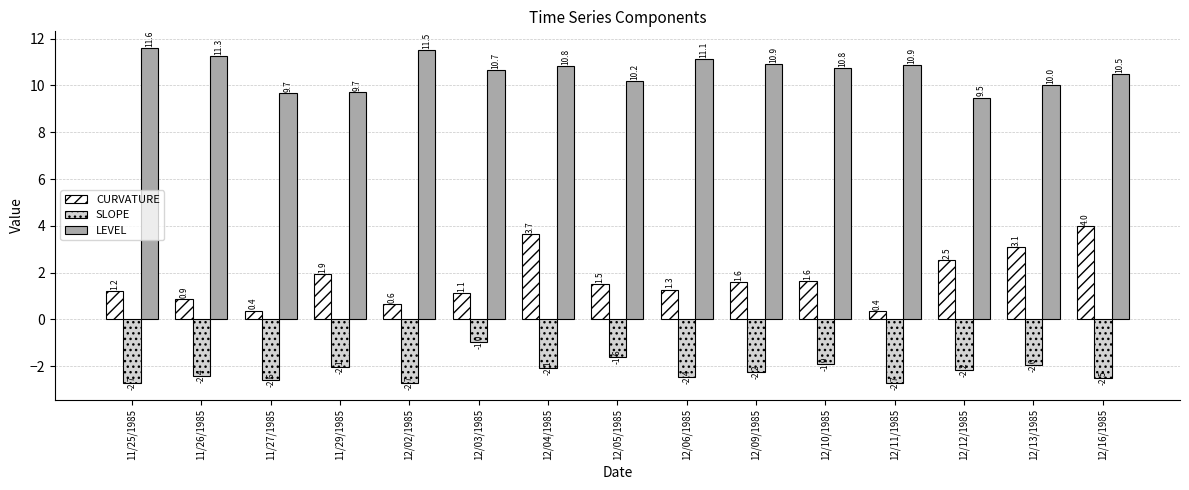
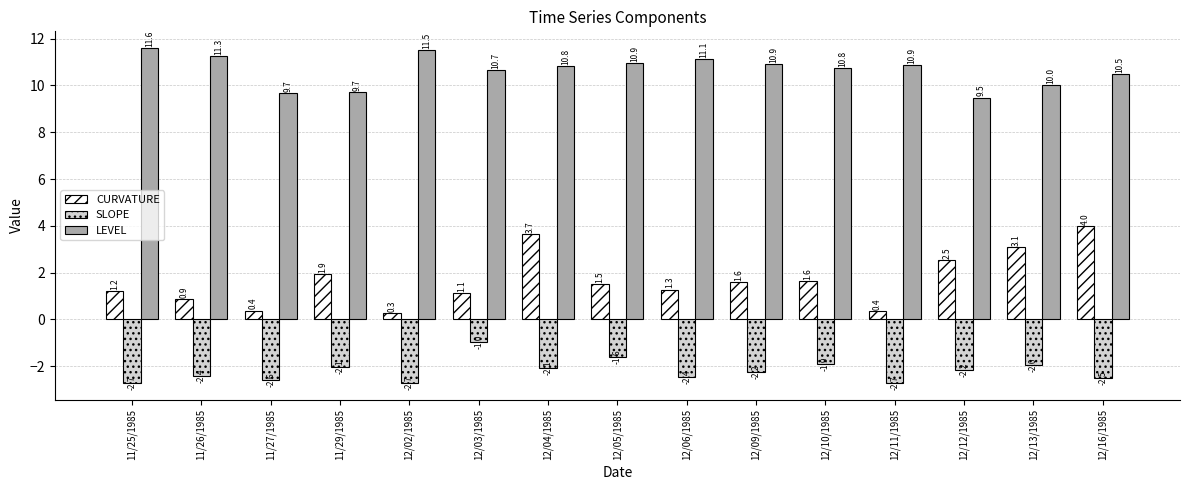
  {
    "CURVATURE": {
      "11/25/1985": 1.2,
      "11/26/1985": 0.9,
      "11/27/1985": 0.4,
      "11/29/1985": 1.9,
-     "12/02/1985": 0.6,
+     "12/02/1985": 0.3,
      "12/03/1985": 1.1,
      "12/04/1985": 3.7,
      "12/05/1985": 1.5,
      "12/06/1985": 1.3,
      "12/09/1985": 1.6,
      "12/10/1985": 1.6,
      "12/11/1985": 0.4,
      "12/12/1985": 2.5,
      "12/13/1985": 3.1,
      "12/16/1985": 4.0
    },
    "SLOPE": {
      "11/25/1985": -2.7,
      "11/26/1985": -2.4,
      "11/27/1985": -2.6,
      "11/29/1985": -2.1,
      "12/02/1985": -2.7,
      "12/03/1985": -1.0,
      "12/04/1985": -2.1,
      "12/05/1985": -1.6,
      "12/06/1985": -2.4,
      "12/09/1985": -2.2,
      "12/10/1985": -1.9,
      "12/11/1985": -2.7,
      "12/12/1985": -2.2,
      "12/13/1985": -2.0,
      "12/16/1985": -2.5
    },
    "LEVEL": {
      "11/25/1985": 11.6,
      "11/26/1985": 11.3,
      "11/27/1985": 9.7,
      "11/29/1985": 9.7,
      "12/02/1985": 11.5,
      "12/03/1985": 10.7,
      "12/04/1985": 10.8,
-     "12/05/1985": 10.2,
+     "12/05/1985": 10.9,
      "12/06/1985": 11.1,
      "12/09/1985": 10.9,
      "12/10/1985": 10.8,
      "12/11/1985": 10.9,
      "12/12/1985": 9.5,
      "12/13/1985": 10.0,
      "12/16/1985": 10.5
    }
  }
